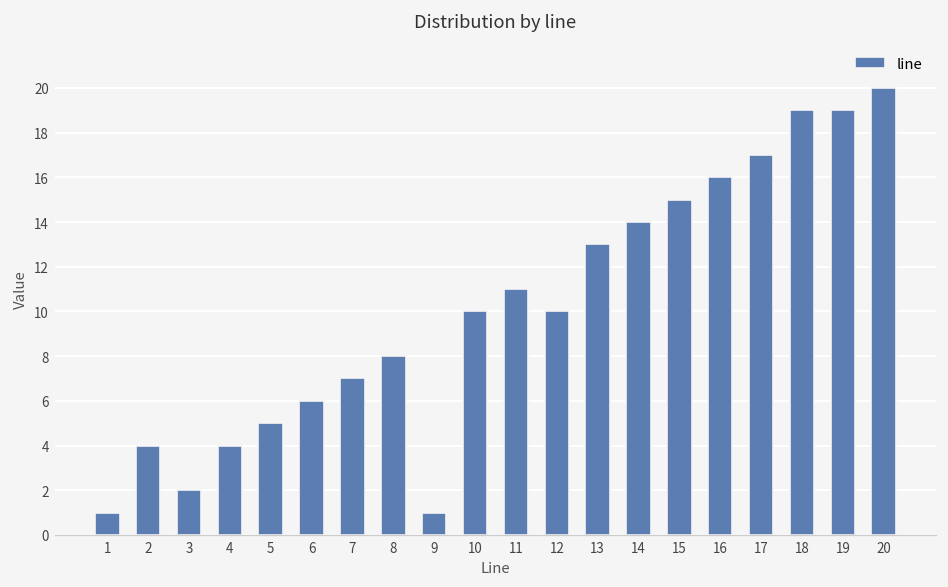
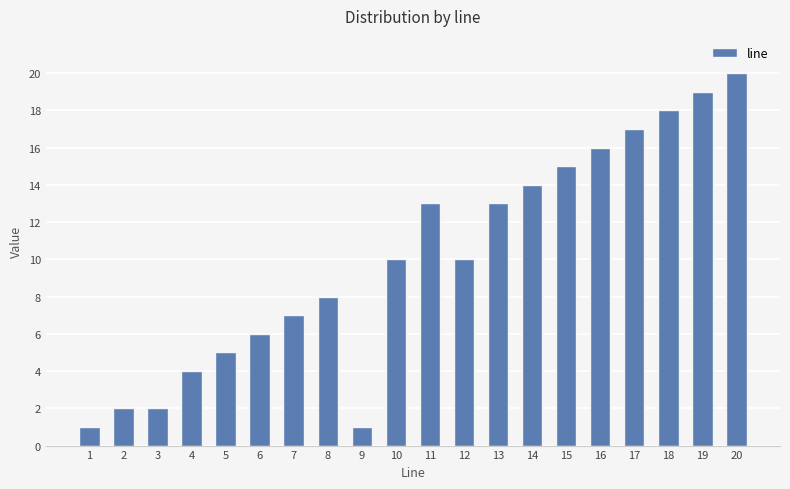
  {
    "1": 1,
-   "2": 4,
+   "2": 2,
    "3": 2,
    "4": 4,
    "5": 5,
    "6": 6,
    "7": 7,
    "8": 8,
    "9": 1,
    "10": 10,
-   "11": 11,
+   "11": 13,
    "12": 10,
    "13": 13,
    "14": 14,
    "15": 15,
    "16": 16,
    "17": 17,
-   "18": 19,
+   "18": 18,
    "19": 19,
    "20": 20
  }
